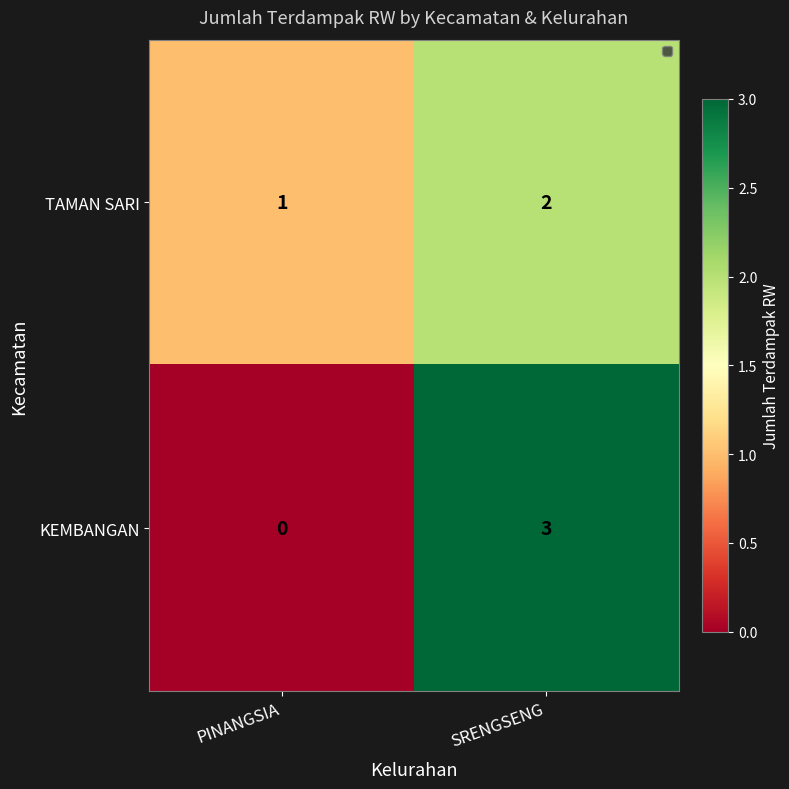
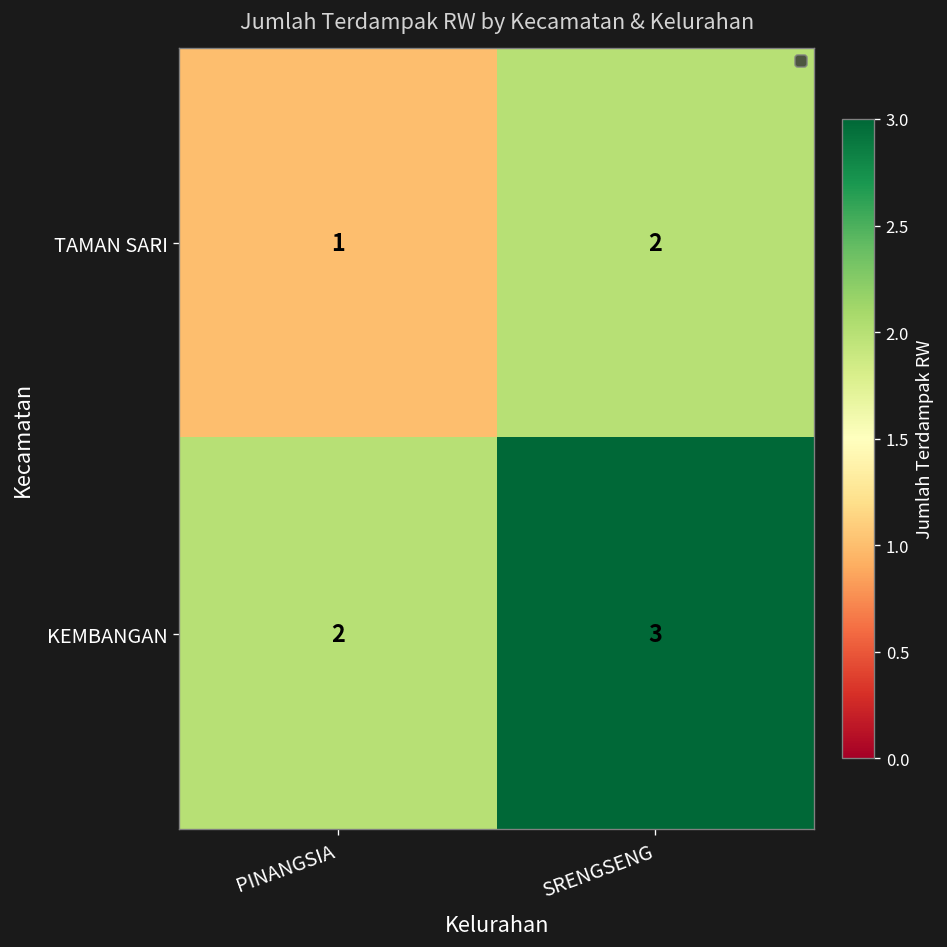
  {
    "TAMAN SARI": {
      "PINANGSIA": 1,
      "SRENGSENG": 2
    },
    "KEMBANGAN": {
-     "PINANGSIA": 0,
+     "PINANGSIA": 2,
      "SRENGSENG": 3
    }
  }
